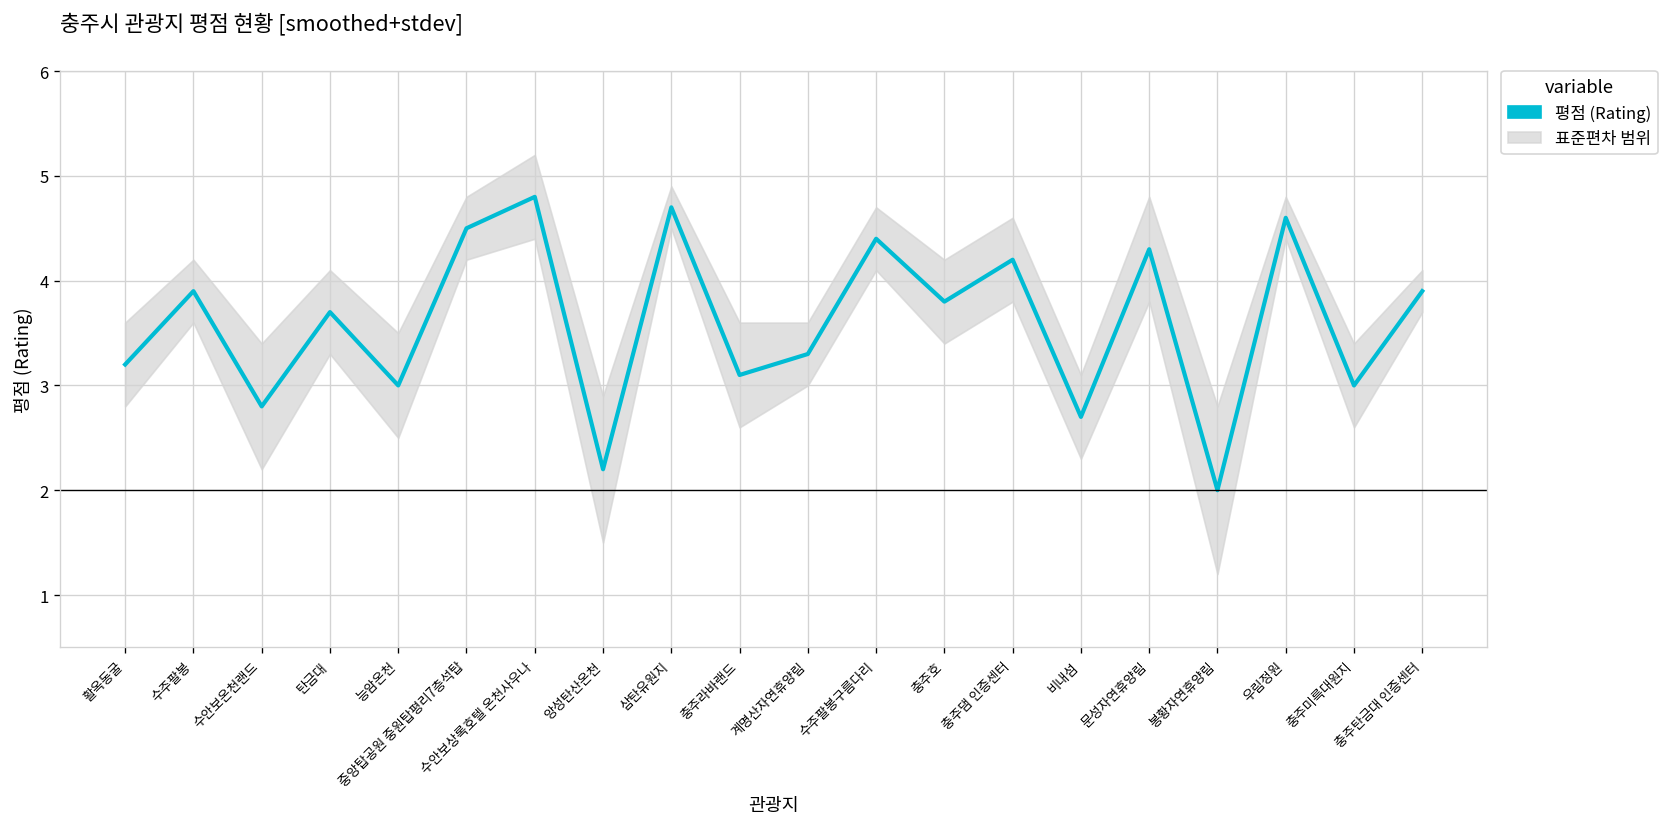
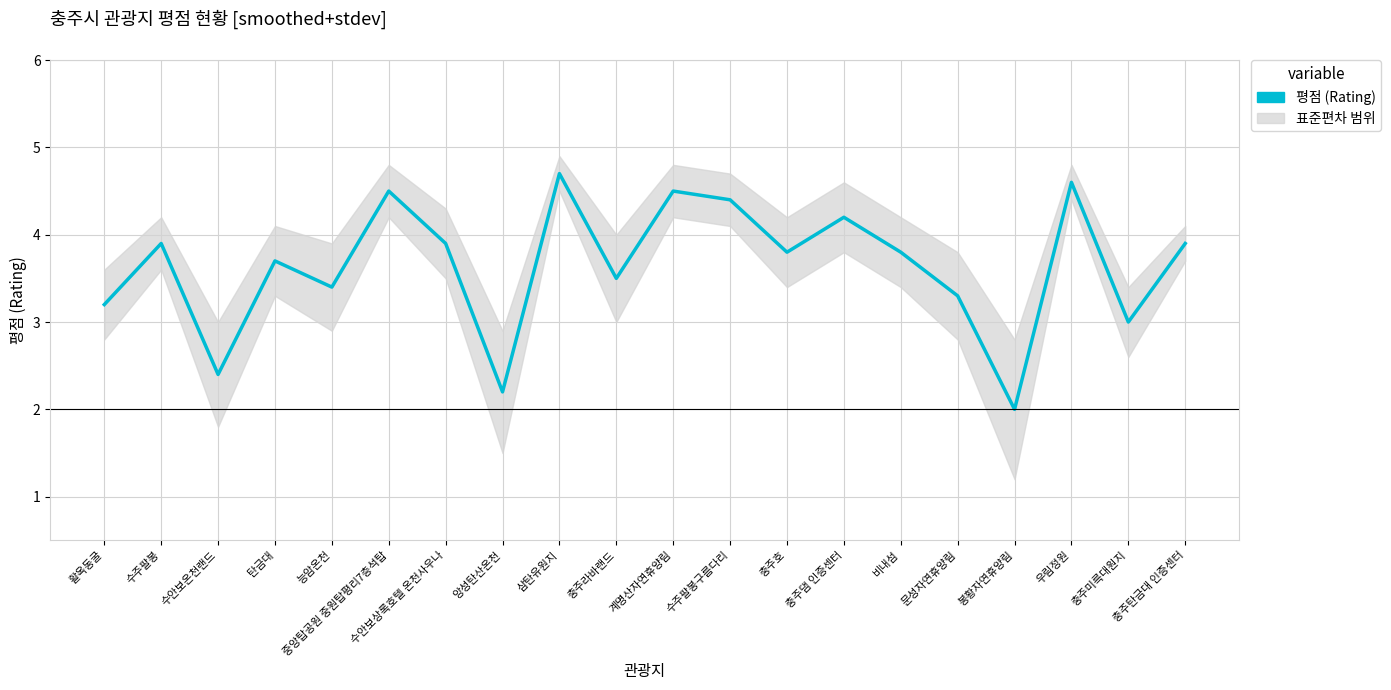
  {
    "평점 (Rating)": {
      "활옥동굴": 3.2,
      "수주팔봉": 3.9,
-     "수안보온천랜드": 2.8,
+     "수안보온천랜드": 2.4,
      "탄금대": 3.7,
-     "능암온천": 3.0,
+     "능암온천": 3.4,
      "중앙탑공원 중원탑평리7층석탑": 4.5,
-     "수안보상록호텔 온천사우나": 4.8,
+     "수안보상록호텔 온천사우나": 3.9,
      "앙성탄산온천": 2.2,
      "삼탄유원지": 4.7,
-     "충주라바랜드": 3.1,
-     "계명산자연휴양림": 3.3,
+     "충주라바랜드": 3.5,
+     "계명산자연휴양림": 4.5,
      "수주팔봉구름다리": 4.4,
      "충주호": 3.8,
      "충주댐 인증센터": 4.2,
-     "비내섬": 2.7,
-     "문성자연휴양림": 4.3,
+     "비내섬": 3.8,
+     "문성자연휴양림": 3.3,
      "봉황자연휴양림": 2.0,
      "우림정원": 4.6,
      "충주미륵대원지": 3.0,
      "충주탄금대 인증센터": 3.9
    }
  }
